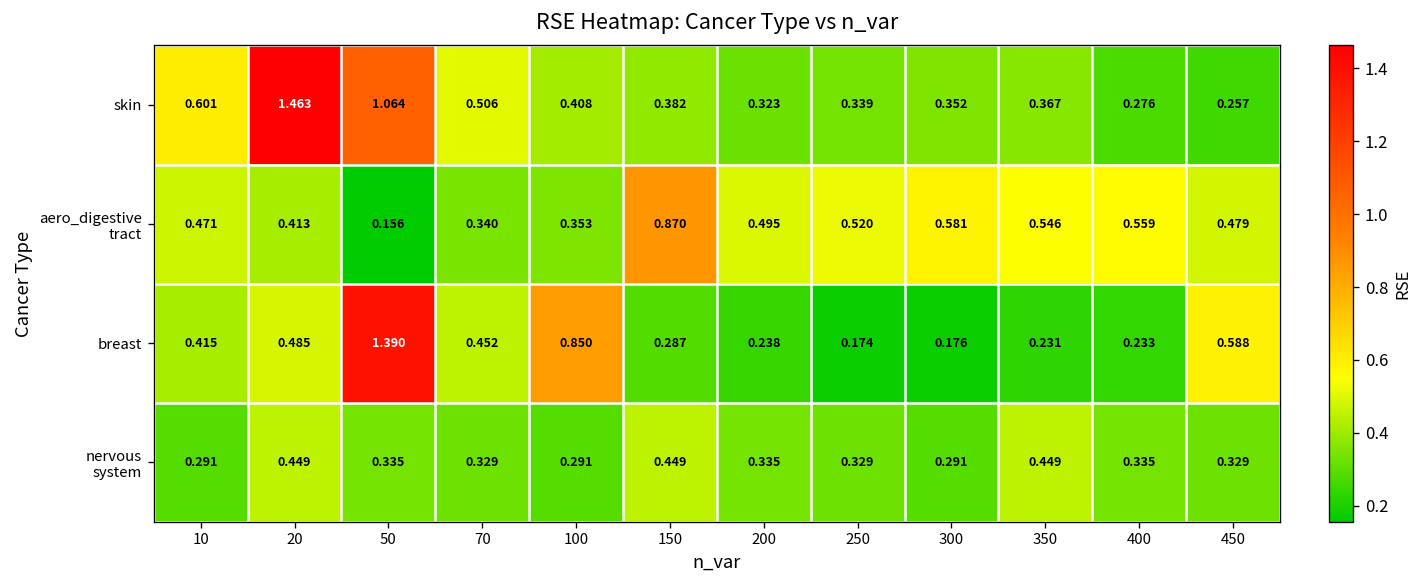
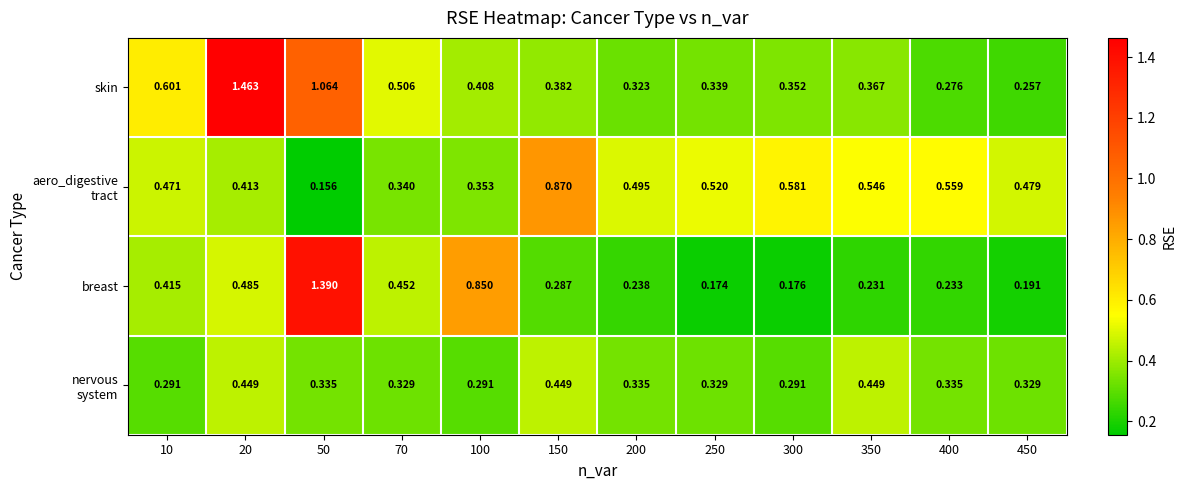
  {
    "skin": {
      "10": 0.601,
      "20": 1.463,
      "50": 1.064,
      "70": 0.506,
      "100": 0.408,
      "150": 0.382,
      "200": 0.323,
      "250": 0.339,
      "300": 0.352,
      "350": 0.367,
      "400": 0.276,
      "450": 0.257
    },
    "aero_digestive tract": {
      "10": 0.471,
      "20": 0.413,
      "50": 0.156,
      "70": 0.340,
      "100": 0.353,
      "150": 0.870,
      "200": 0.495,
      "250": 0.520,
      "300": 0.581,
      "350": 0.546,
      "400": 0.559,
      "450": 0.479
    },
    "breast": {
      "10": 0.415,
      "20": 0.485,
      "50": 1.390,
      "70": 0.452,
      "100": 0.850,
      "150": 0.287,
      "200": 0.238,
      "250": 0.174,
      "300": 0.176,
      "350": 0.231,
      "400": 0.233,
-     "450": 0.588
+     "450": 0.191
    },
    "nervous system": {
      "10": 0.291,
      "20": 0.449,
      "50": 0.335,
      "70": 0.329,
      "100": 0.291,
      "150": 0.449,
      "200": 0.335,
      "250": 0.329,
      "300": 0.291,
      "350": 0.449,
      "400": 0.335,
      "450": 0.329
    }
  }
